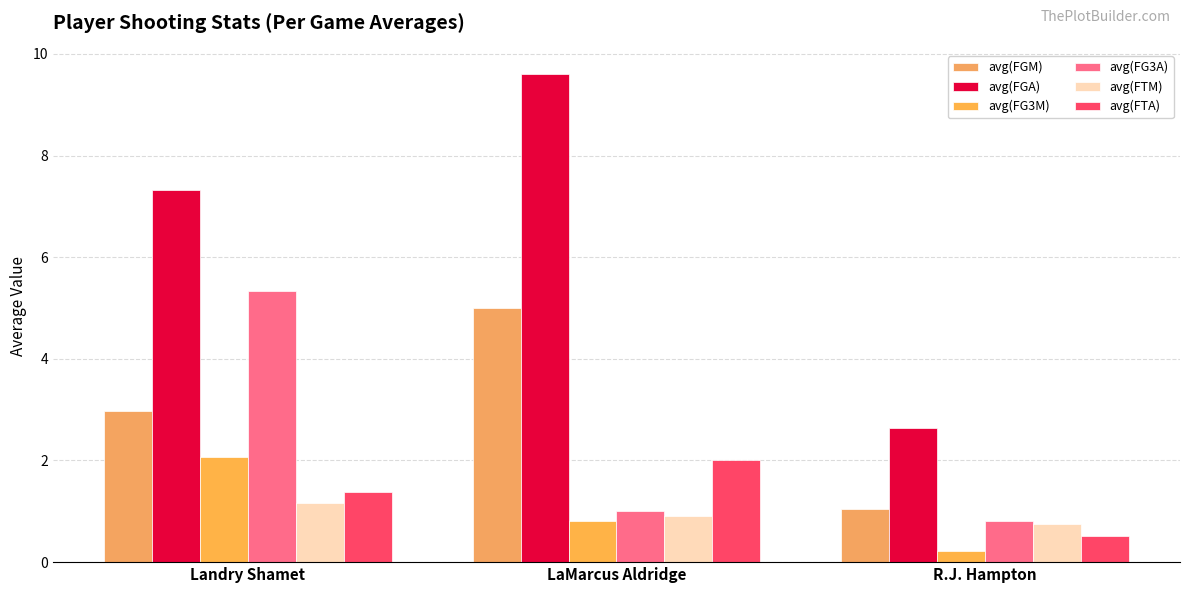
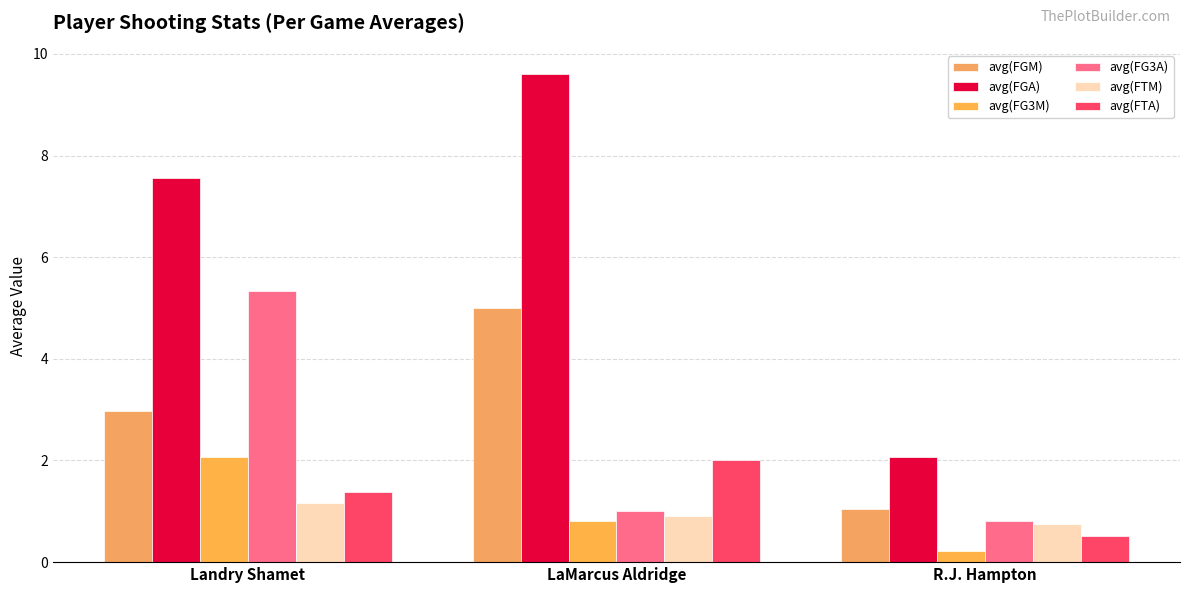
  {
    "avg(FGA)": {
-     "Landry Shamet": 7.3,
+     "Landry Shamet": 7.6,
      "LaMarcus Aldridge": 9.6,
-     "R.J. Hampton": 2.6
+     "R.J. Hampton": 2.1
    },
    "avg(FTM)": {
      "Landry Shamet": 1.2,
      "LaMarcus Aldridge": 0.9,
      "R.J. Hampton": 0.7
    }
  }
